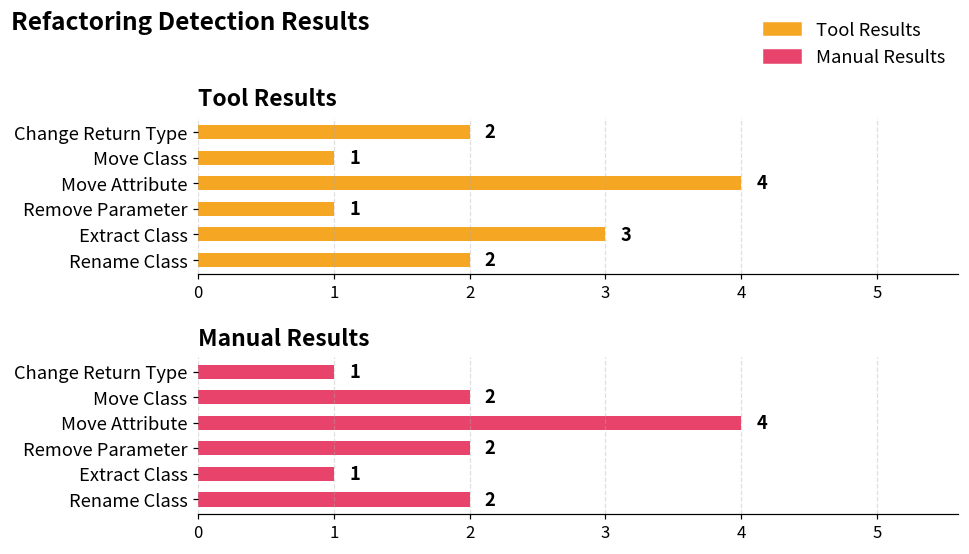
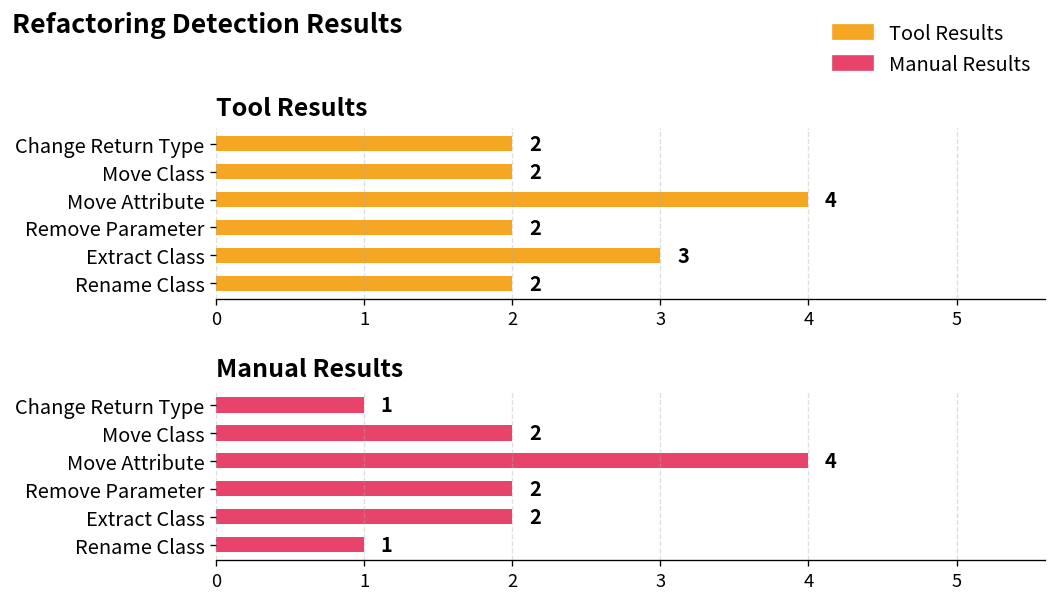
  {
    "Tool Results": {
      "Change Return Type": 2,
-     "Move Class": 1,
+     "Move Class": 2,
      "Move Attribute": 4,
-     "Remove Parameter": 1,
+     "Remove Parameter": 2,
      "Extract Class": 3,
      "Rename Class": 2
    },
    "Manual Results": {
      "Change Return Type": 1,
      "Move Class": 2,
      "Move Attribute": 4,
      "Remove Parameter": 2,
-     "Extract Class": 1,
-     "Rename Class": 2
+     "Extract Class": 2,
+     "Rename Class": 1
    }
  }
